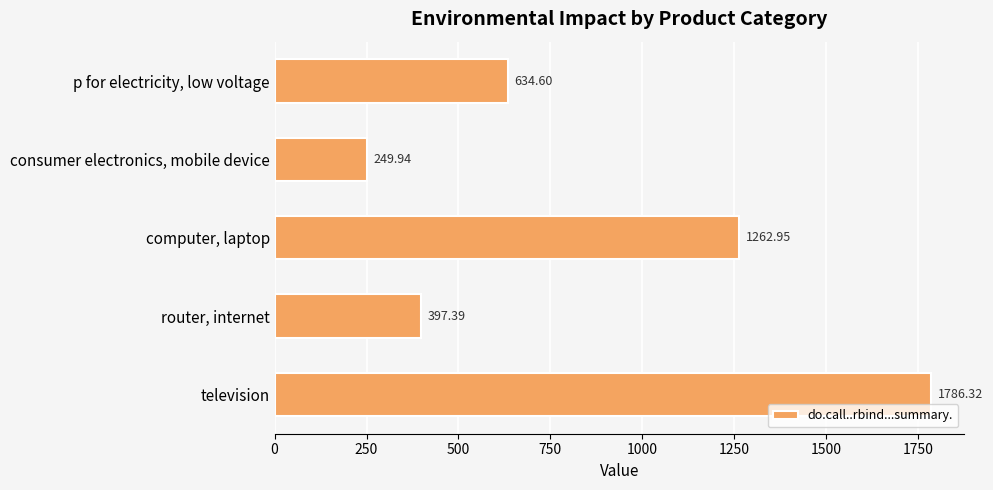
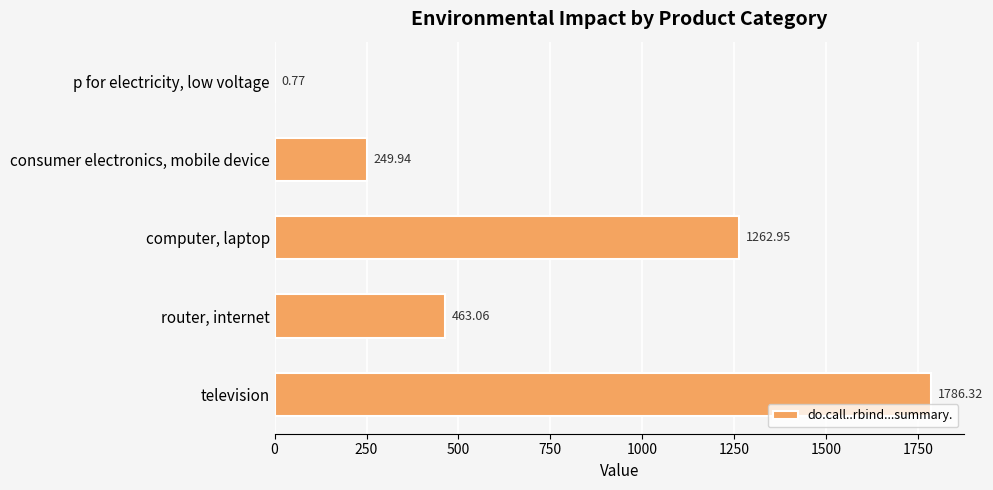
  {
-   "p for electricity, low voltage": 634.60,
+   "p for electricity, low voltage": 0.77,
    "consumer electronics, mobile device": 249.94,
    "computer, laptop": 1262.95,
-   "router, internet": 397.39,
+   "router, internet": 463.06,
    "television": 1786.32
  }
